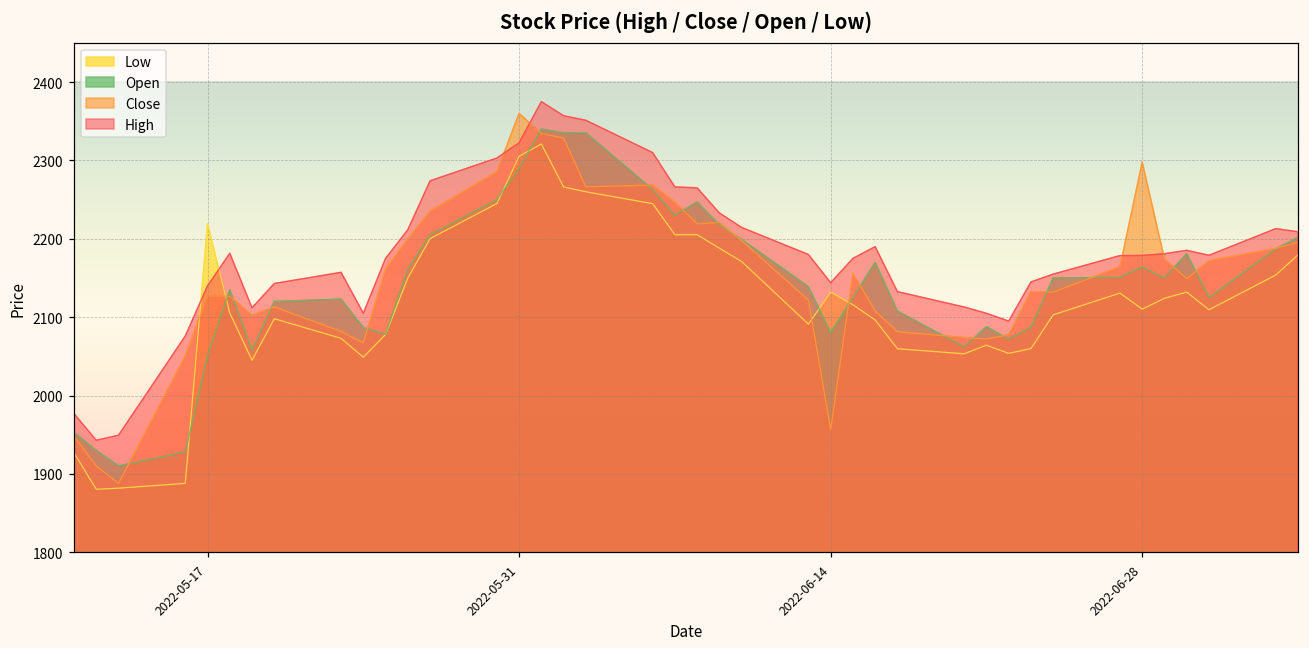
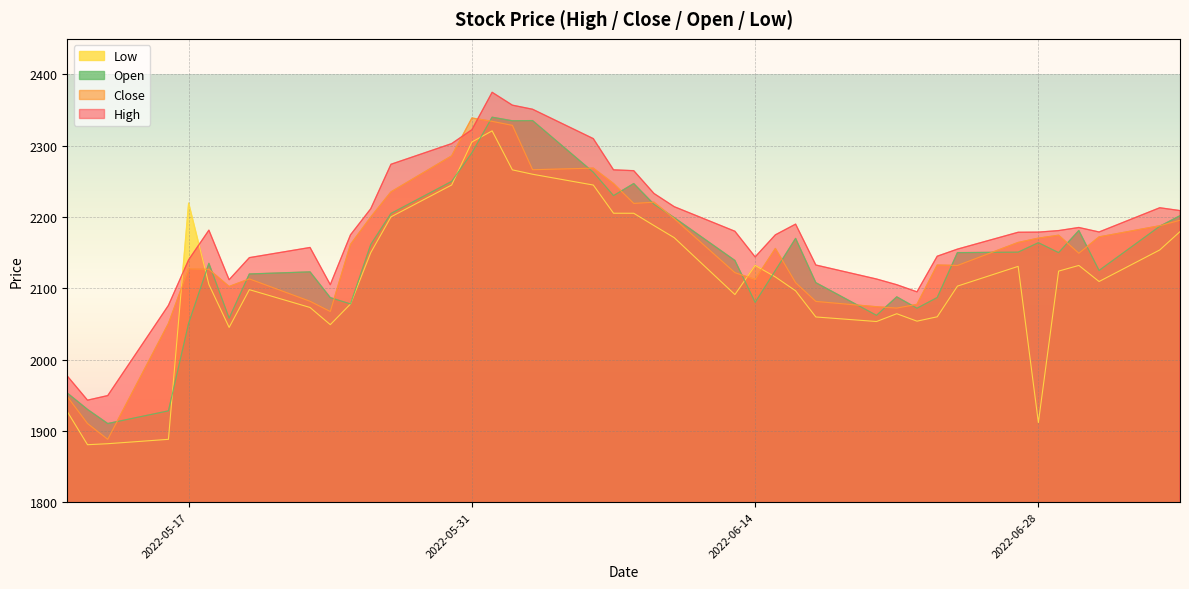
  {
    "Low": {
      "2022-05-17": 2220,
      "2022-05-31": 2310,
      "2022-06-14": 2130,
-     "2022-06-28": 2110
+     "2022-06-28": 1910
    },
    "Open": {
      "2022-05-17": 2050,
      "2022-05-31": 2290,
      "2022-06-14": 2080,
      "2022-06-28": 2160
    },
    "Close": {
      "2022-05-17": 2130,
-     "2022-05-31": 2360,
-     "2022-06-14": 1960,
-     "2022-06-28": 2300
+     "2022-05-31": 2340,
+     "2022-06-14": 2110,
+     "2022-06-28": 2170
    },
    "High": {
      "2022-05-17": 2140,
      "2022-05-31": 2320,
      "2022-06-14": 2140,
      "2022-06-28": 2180
    }
  }
